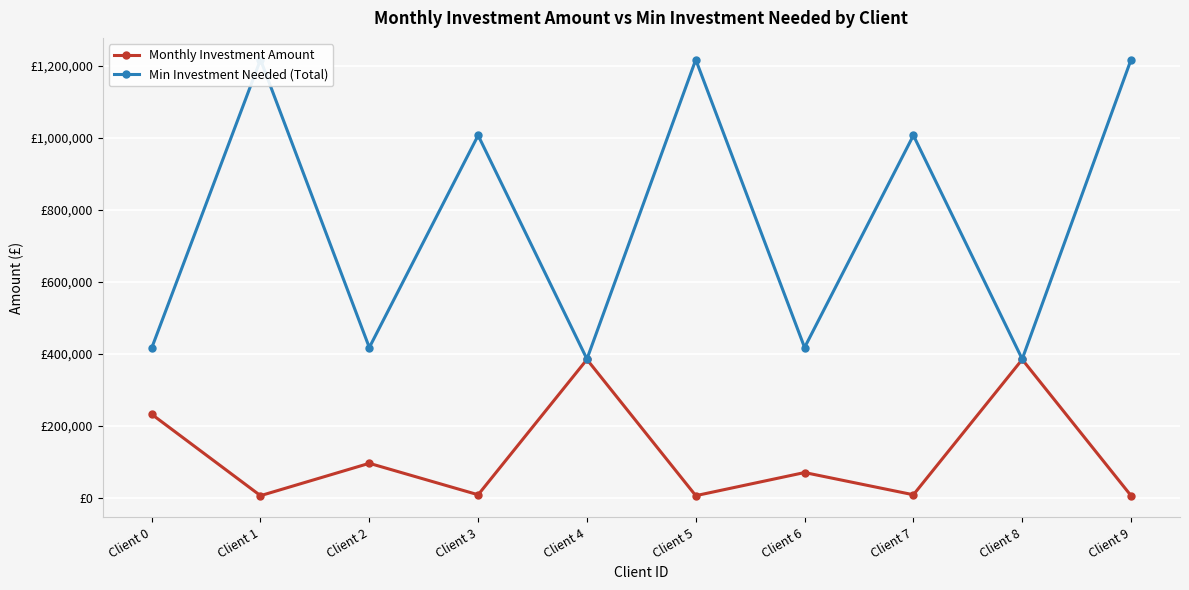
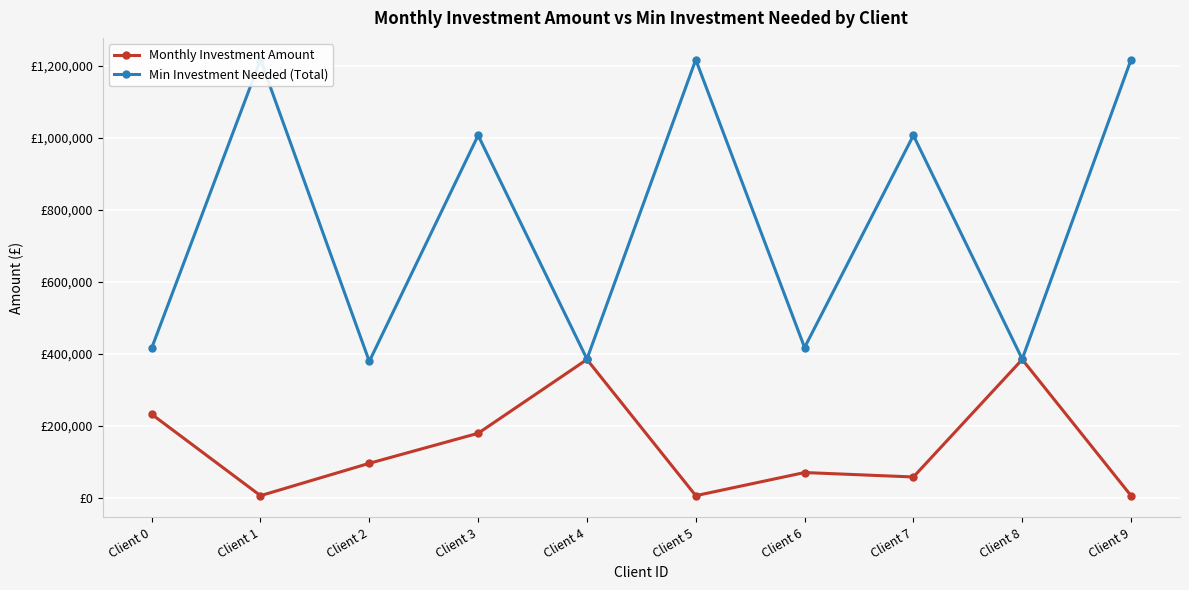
  {
    "Monthly Investment Amount": {
      "Client 0": "£230,000",
      "Client 1": "£10,000",
      "Client 2": "£100,000",
-     "Client 3": "£10,000",
+     "Client 3": "£180,000",
      "Client 5": "£10,000",
      "Client 6": "£70,000",
-     "Client 7": "£10,000",
+     "Client 7": "£60,000",
      "Client 9": "£10,000"
    },
    "Min Investment Needed (Total)": {
      "Client 0": "£420,000",
-     "Client 2": "£420,000",
+     "Client 2": "£380,000",
      "Client 3": "£1,010,000",
      "Client 5": "£1,220,000",
      "Client 6": "£420,000",
      "Client 7": "£1,010,000",
      "Client 9": "£1,220,000"
    }
  }
